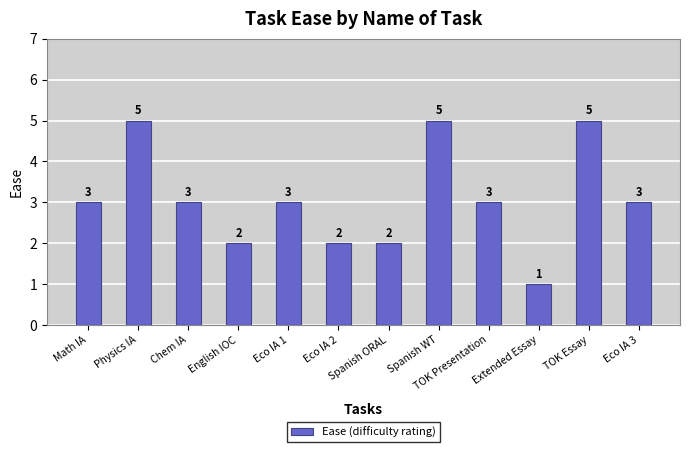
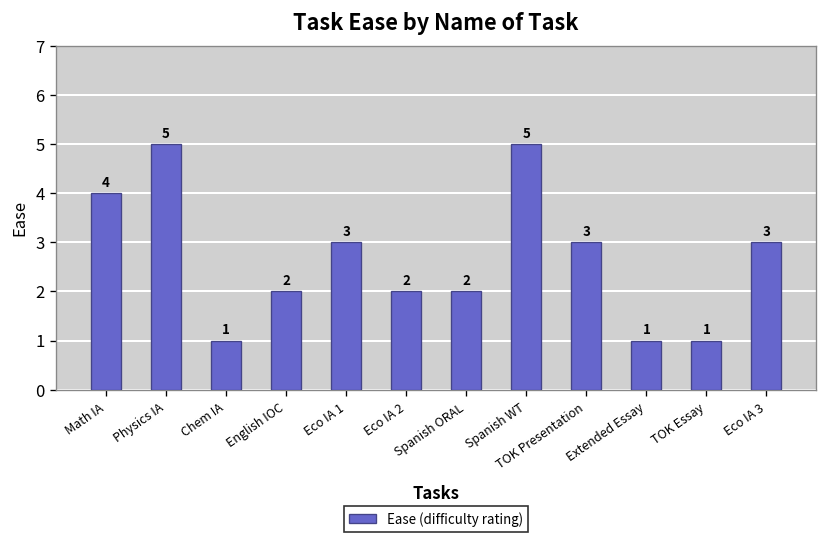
  {
-   "Math IA": 3,
+   "Math IA": 4,
    "Physics IA": 5,
-   "Chem IA": 3,
+   "Chem IA": 1,
    "English IOC": 2,
    "Eco IA 1": 3,
    "Eco IA 2": 2,
    "Spanish ORAL": 2,
    "Spanish WT": 5,
    "TOK Presentation": 3,
    "Extended Essay": 1,
-   "TOK Essay": 5,
+   "TOK Essay": 1,
    "Eco IA 3": 3
  }
